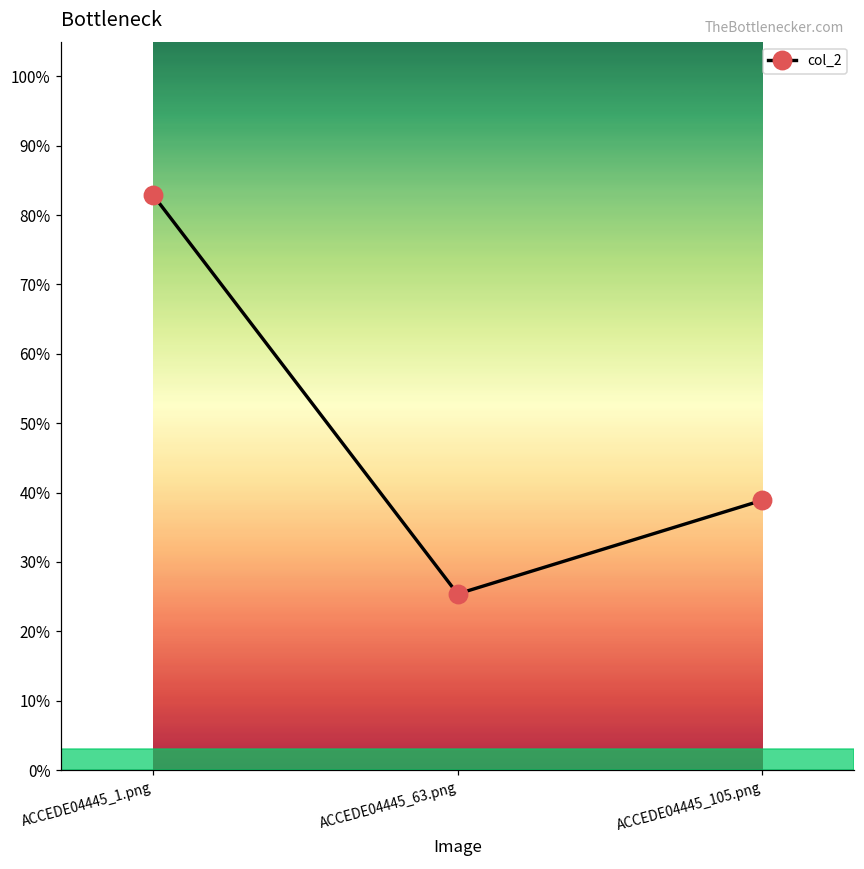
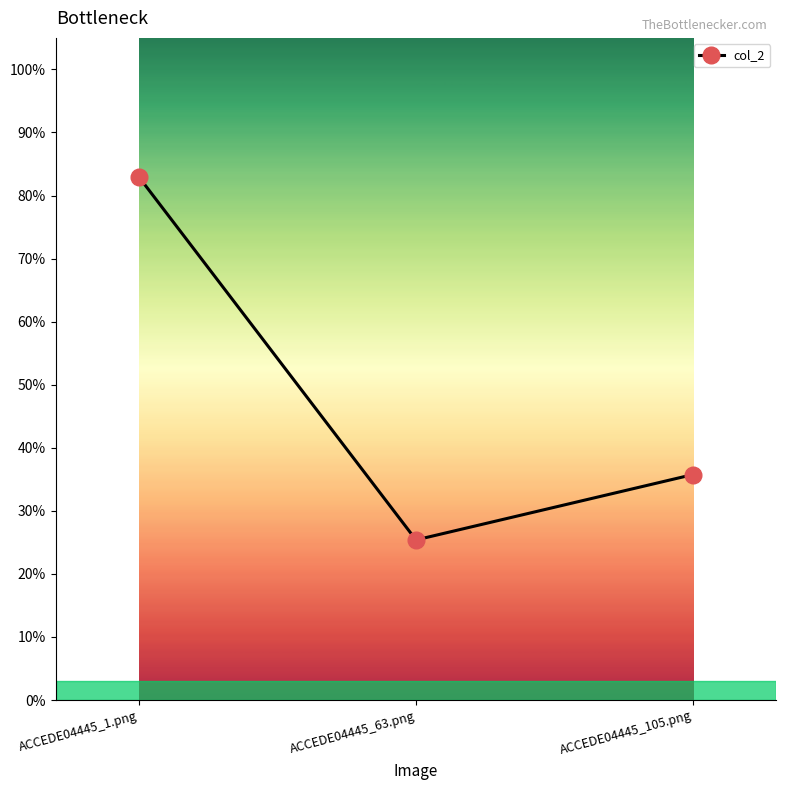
  {
    "ACCEDE04445_1.png": "83%",
    "ACCEDE04445_63.png": "25%",
-   "ACCEDE04445_105.png": "39%"
+   "ACCEDE04445_105.png": "36%"
  }
